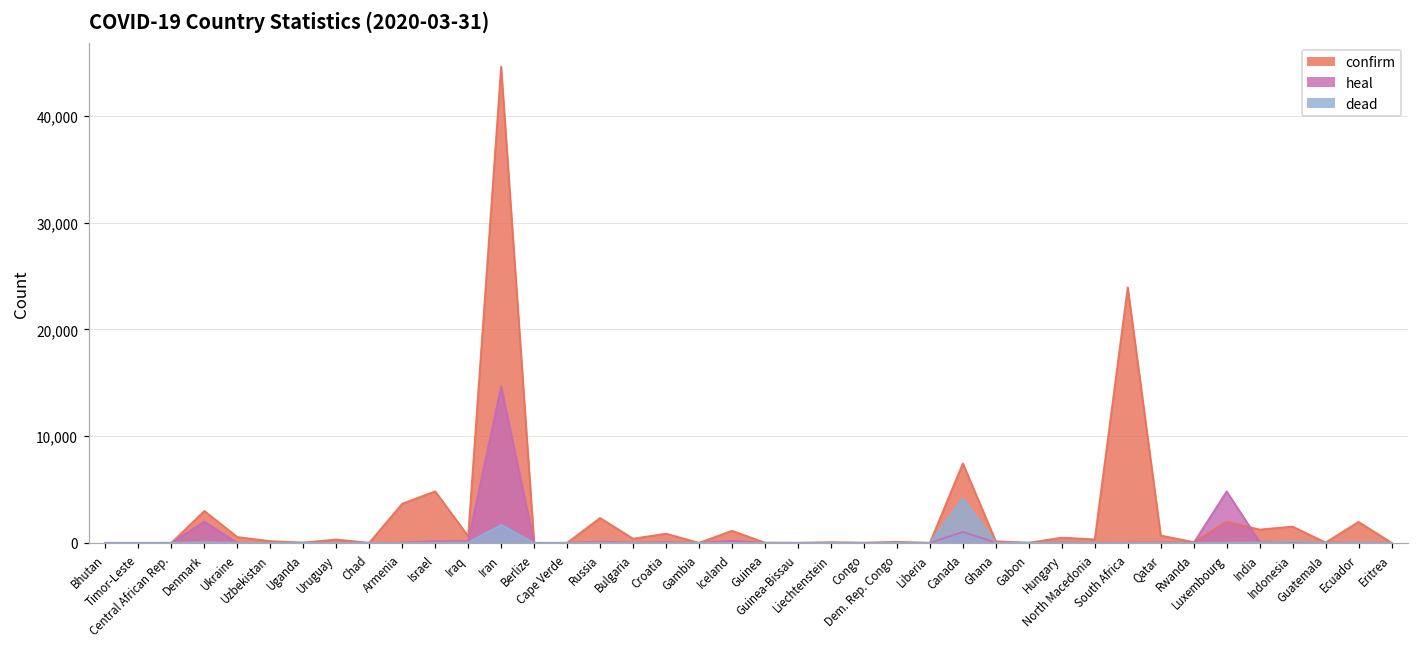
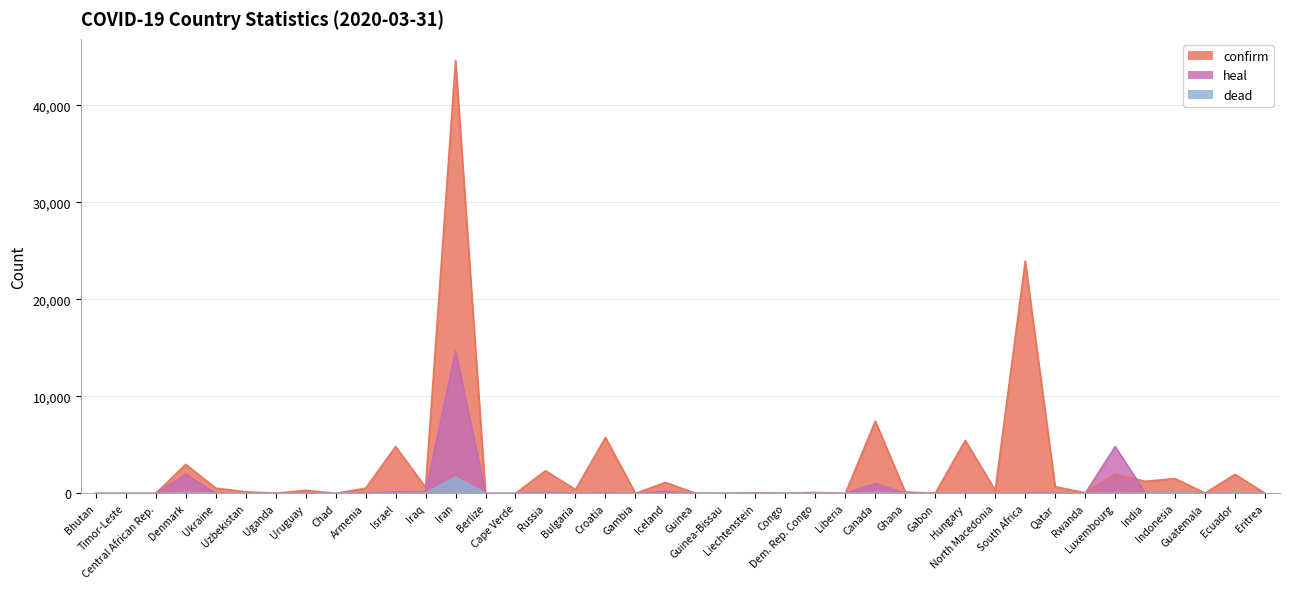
  {
    "confirm": {
      "Denmark": "3,000",
      "Ukraine": "1,000",
      "Uruguay": "0",
-     "Armenia": "4,000",
+     "Armenia": "1,000",
      "Israel": "5,000",
      "Iraq": "1,000",
      "Iran": "45,000",
      "Russia": "2,000",
      "Bulgaria": "0",
-     "Croatia": "1,000",
+     "Croatia": "6,000",
      "Iceland": "1,000",
      "Canada": "7,000",
-     "Hungary": "0",
+     "Hungary": "5,000",
      "North Macedonia": "0",
      "South Africa": "24,000",
      "Qatar": "1,000",
      "Luxembourg": "2,000",
      "India": "1,000",
      "Indonesia": "2,000",
      "Ecuador": "2,000"
    },
    "heal": {
      "Denmark": "2,000",
      "Iran": "15,000",
      "Canada": "1,000",
      "Luxembourg": "5,000"
    },
    "dead": {
      "Denmark": "0",
      "Iran": "2,000",
-     "Canada": "4,000",
+     "Canada": "0",
      "Luxembourg": "0"
    }
  }
